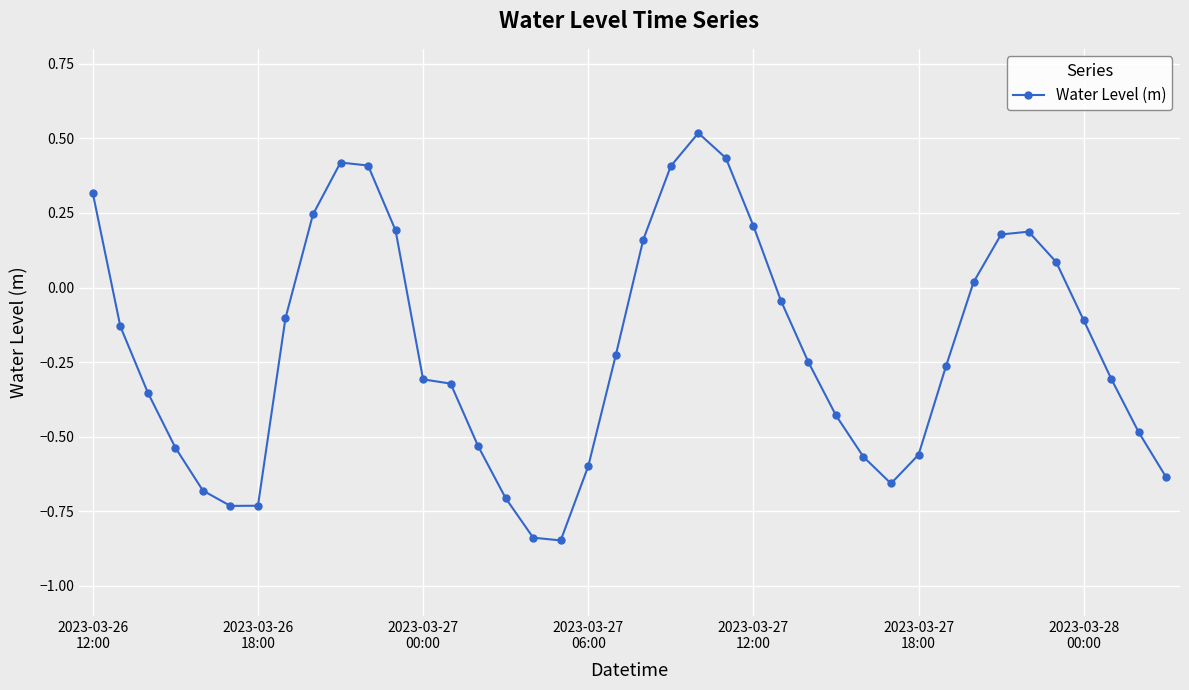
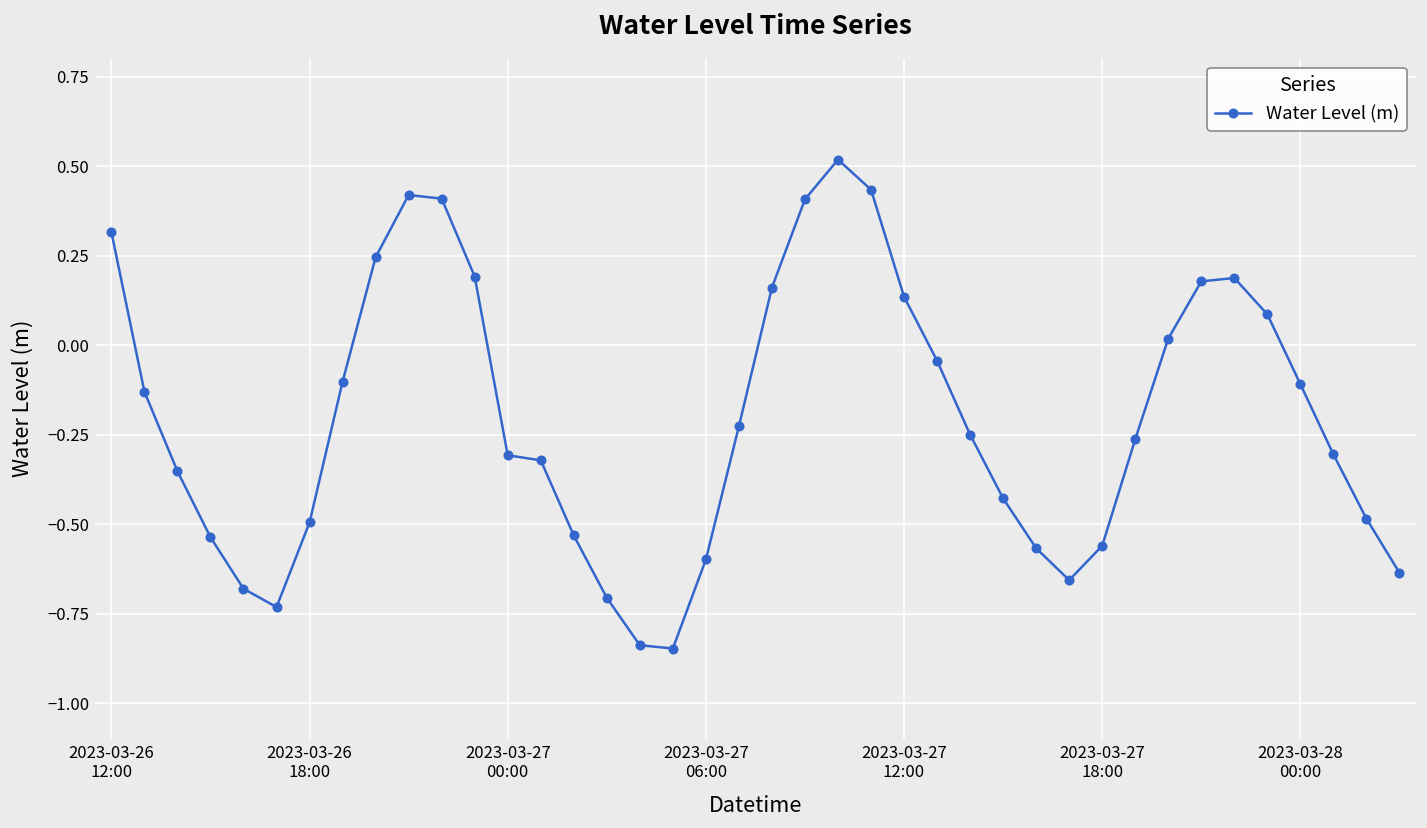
  {
    "2023-03-26 12:00": 0.32,
-   "2023-03-26 18:00": -0.73,
+   "2023-03-26 18:00": -0.50,
    "2023-03-27 00:00": -0.31,
    "2023-03-27 06:00": -0.60,
-   "2023-03-27 12:00": 0.21,
+   "2023-03-27 12:00": 0.13,
    "2023-03-27 18:00": -0.56,
    "2023-03-28 00:00": -0.11
  }
